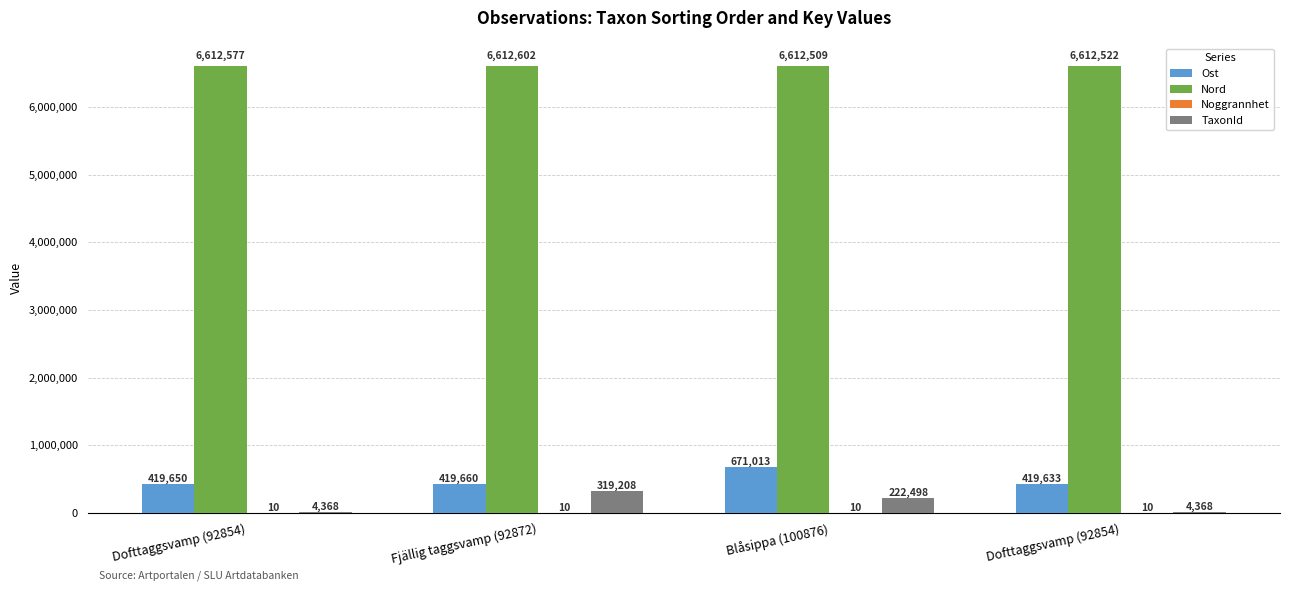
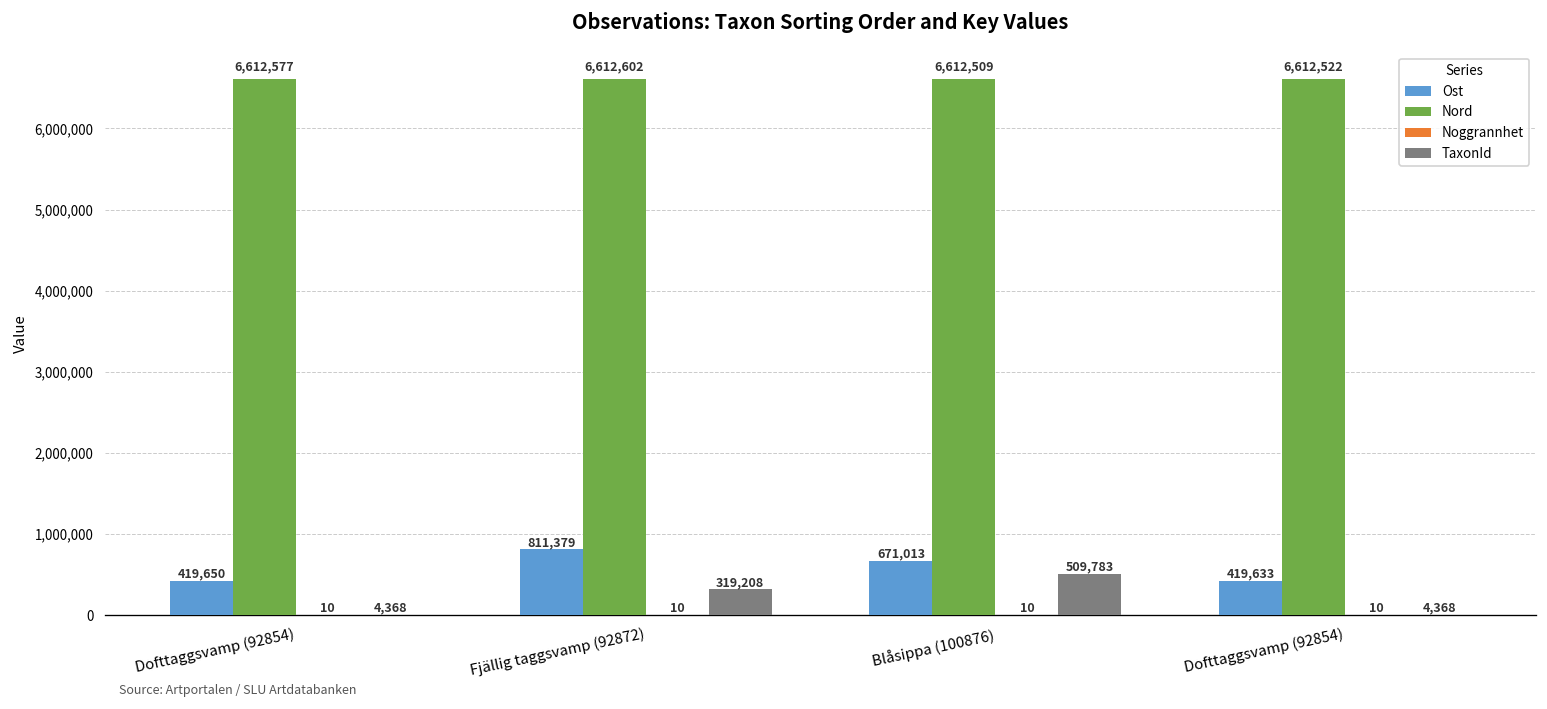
  {
    "Ost": {
-     "Fjällig taggsvamp (92872)": "419,660",
+     "Fjällig taggsvamp (92872)": "811,379",
      "Blåsippa (100876)": "671,013"
    },
    "Nord": {
      "Fjällig taggsvamp (92872)": "6,612,602",
      "Blåsippa (100876)": "6,612,509"
    },
    "Noggrannhet": {
      "Fjällig taggsvamp (92872)": "10",
      "Blåsippa (100876)": "10"
    },
    "TaxonId": {
      "Fjällig taggsvamp (92872)": "319,208",
-     "Blåsippa (100876)": "222,498"
+     "Blåsippa (100876)": "509,783"
    }
  }
